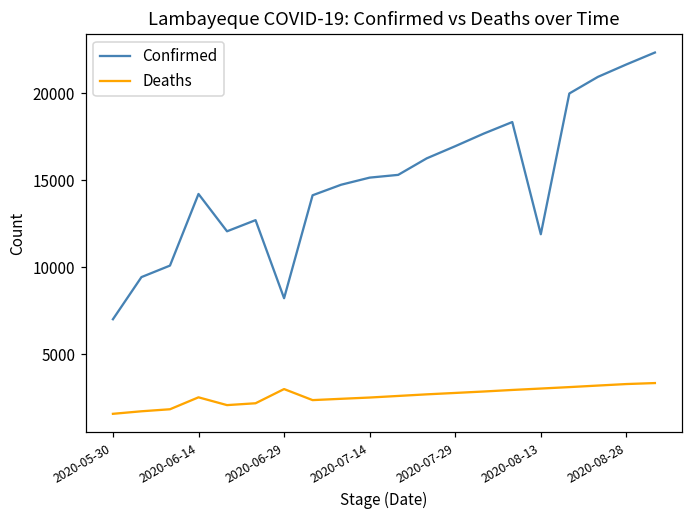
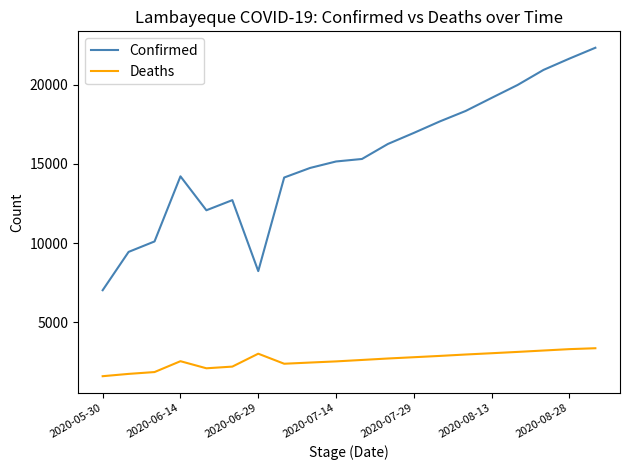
  {
    "Confirmed": {
      "2020-05-30": 7000,
      "2020-06-14": 14200,
      "2020-06-29": 8200,
      "2020-07-14": 15200,
      "2020-07-29": 17000,
-     "2020-08-13": 11900,
+     "2020-08-13": 19200,
      "2020-08-28": 21600
    },
    "Deaths": {
      "2020-05-30": 1600,
      "2020-06-14": 2500,
      "2020-06-29": 3000,
      "2020-07-14": 2500,
      "2020-07-29": 2800,
      "2020-08-13": 3000,
      "2020-08-28": 3300
    }
  }
